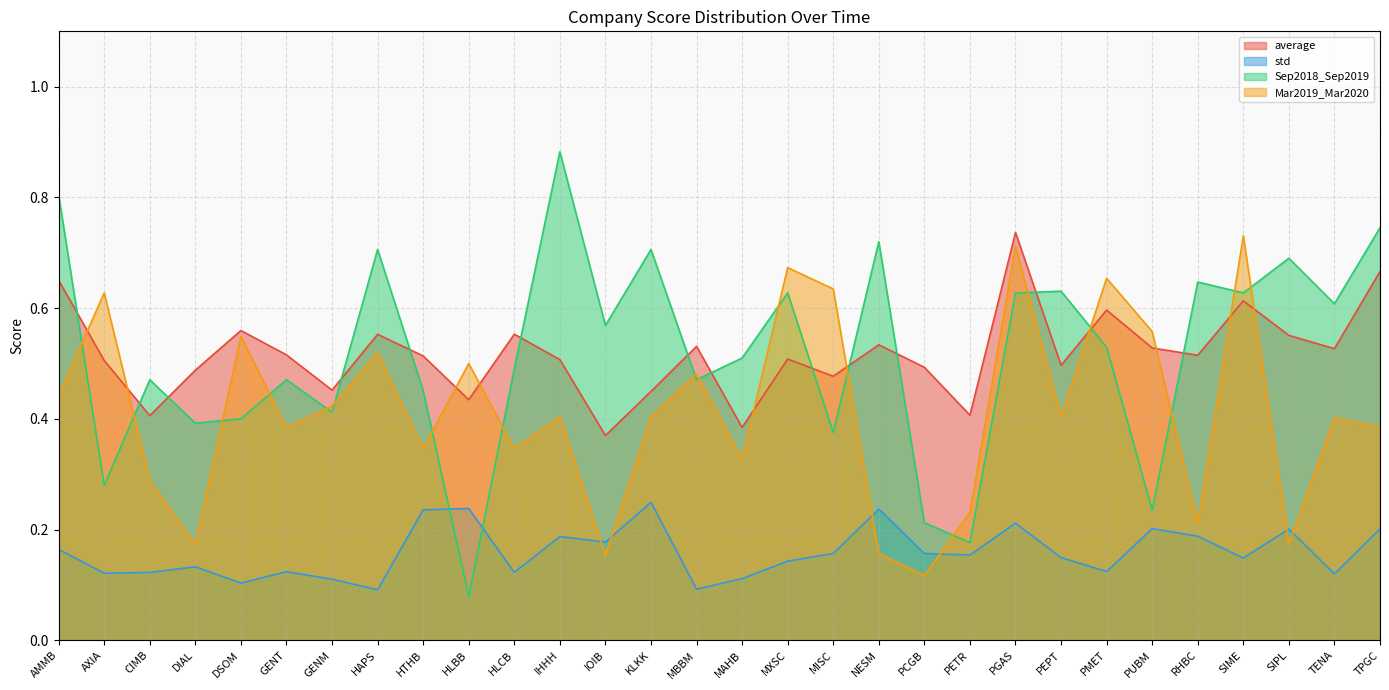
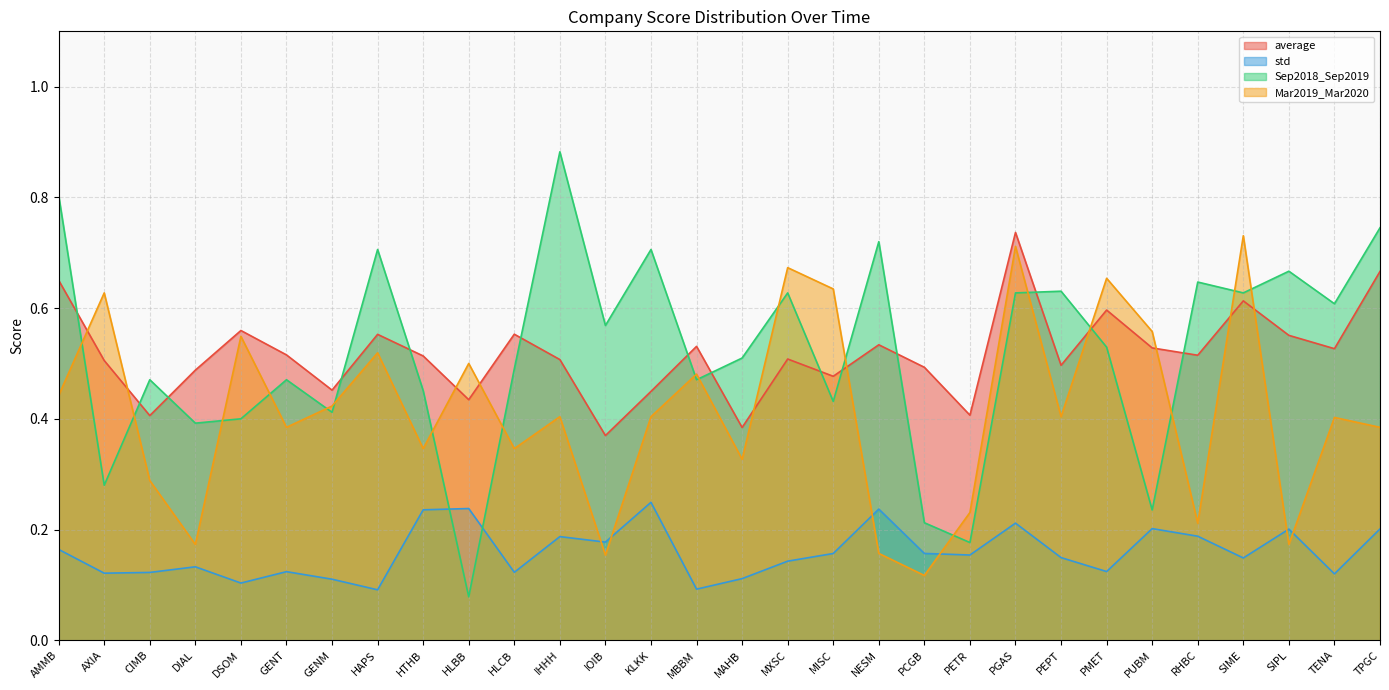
  {
    "average": {
      "AMMB": 0.65,
      "AXIA": 0.51,
      "CIMB": 0.41,
      "DIAL": 0.49,
      "DSOM": 0.56,
      "GENT": 0.52,
      "GENM": 0.45,
      "HAPS": 0.55,
      "HTHB": 0.51,
      "HLBB": 0.43,
      "HLCB": 0.55,
      "IHHH": 0.51,
      "IOIB": 0.37,
      "KLKK": 0.45,
      "MBBM": 0.53,
      "MAHB": 0.38,
      "MXSC": 0.51,
      "MISC": 0.48,
      "NESM": 0.53,
      "PCGB": 0.49,
      "PETR": 0.41,
      "PGAS": 0.74,
      "PEPT": 0.50,
      "PMET": 0.60,
      "PUBM": 0.53,
      "RHBC": 0.51,
      "SIME": 0.61,
      "SIPL": 0.55,
      "TENA": 0.53,
      "TPGC": 0.67
    },
    "std": {
      "AMMB": 0.16,
      "AXIA": 0.12,
      "CIMB": 0.12,
      "DIAL": 0.13,
      "DSOM": 0.10,
      "GENT": 0.12,
      "GENM": 0.11,
      "HAPS": 0.09,
      "HTHB": 0.24,
      "HLBB": 0.24,
      "HLCB": 0.12,
      "IHHH": 0.19,
      "IOIB": 0.18,
      "KLKK": 0.25,
      "MBBM": 0.09,
      "MAHB": 0.11,
      "MXSC": 0.14,
      "MISC": 0.16,
      "NESM": 0.24,
      "PCGB": 0.16,
      "PETR": 0.15,
      "PGAS": 0.21,
      "PEPT": 0.15,
      "PMET": 0.12,
      "PUBM": 0.20,
      "RHBC": 0.19,
      "SIME": 0.15,
      "SIPL": 0.20,
      "TENA": 0.12,
      "TPGC": 0.20
    },
    "Sep2018_Sep2019": {
      "AMMB": 0.80,
      "AXIA": 0.28,
      "CIMB": 0.47,
      "DIAL": 0.39,
      "DSOM": 0.40,
      "GENT": 0.47,
      "GENM": 0.41,
      "HAPS": 0.71,
      "HTHB": 0.45,
      "HLBB": 0.08,
      "HLCB": 0.49,
      "IHHH": 0.88,
      "IOIB": 0.57,
      "KLKK": 0.71,
      "MBBM": 0.47,
      "MAHB": 0.51,
      "MXSC": 0.63,
-     "MISC": 0.38,
+     "MISC": 0.43,
      "NESM": 0.72,
      "PCGB": 0.21,
      "PETR": 0.18,
      "PGAS": 0.63,
      "PEPT": 0.63,
      "PMET": 0.53,
      "PUBM": 0.24,
      "RHBC": 0.65,
      "SIME": 0.63,
-     "SIPL": 0.69,
+     "SIPL": 0.67,
      "TENA": 0.61,
      "TPGC": 0.75
    },
    "Mar2019_Mar2020": {
      "AMMB": 0.44,
      "AXIA": 0.63,
      "CIMB": 0.29,
      "DIAL": 0.17,
      "DSOM": 0.55,
      "GENT": 0.38,
      "GENM": 0.42,
      "HAPS": 0.52,
      "HTHB": 0.35,
      "HLBB": 0.50,
      "HLCB": 0.35,
      "IHHH": 0.40,
      "IOIB": 0.15,
      "KLKK": 0.40,
      "MBBM": 0.48,
      "MAHB": 0.33,
      "MXSC": 0.67,
      "MISC": 0.63,
      "NESM": 0.16,
      "PCGB": 0.12,
      "PETR": 0.23,
      "PGAS": 0.71,
      "PEPT": 0.40,
      "PMET": 0.65,
      "PUBM": 0.56,
      "RHBC": 0.21,
      "SIME": 0.73,
      "SIPL": 0.17,
      "TENA": 0.40,
      "TPGC": 0.38
    }
  }
